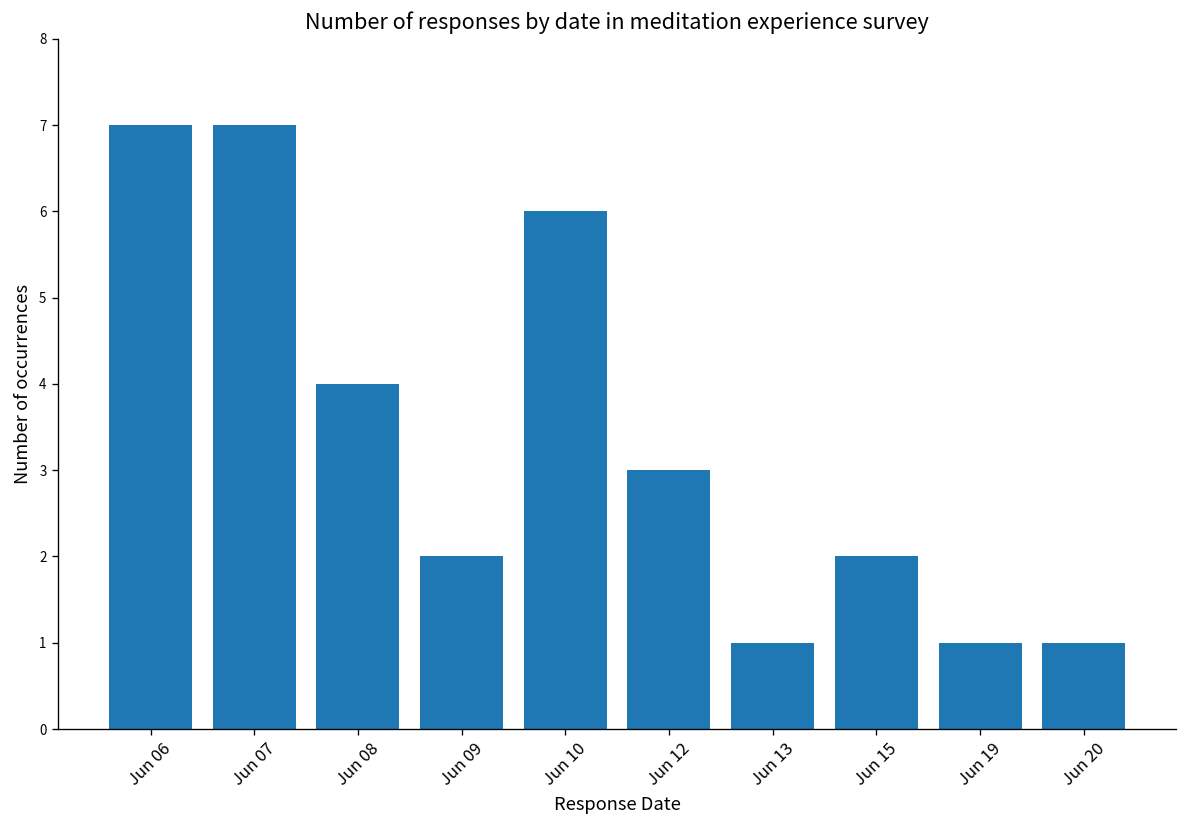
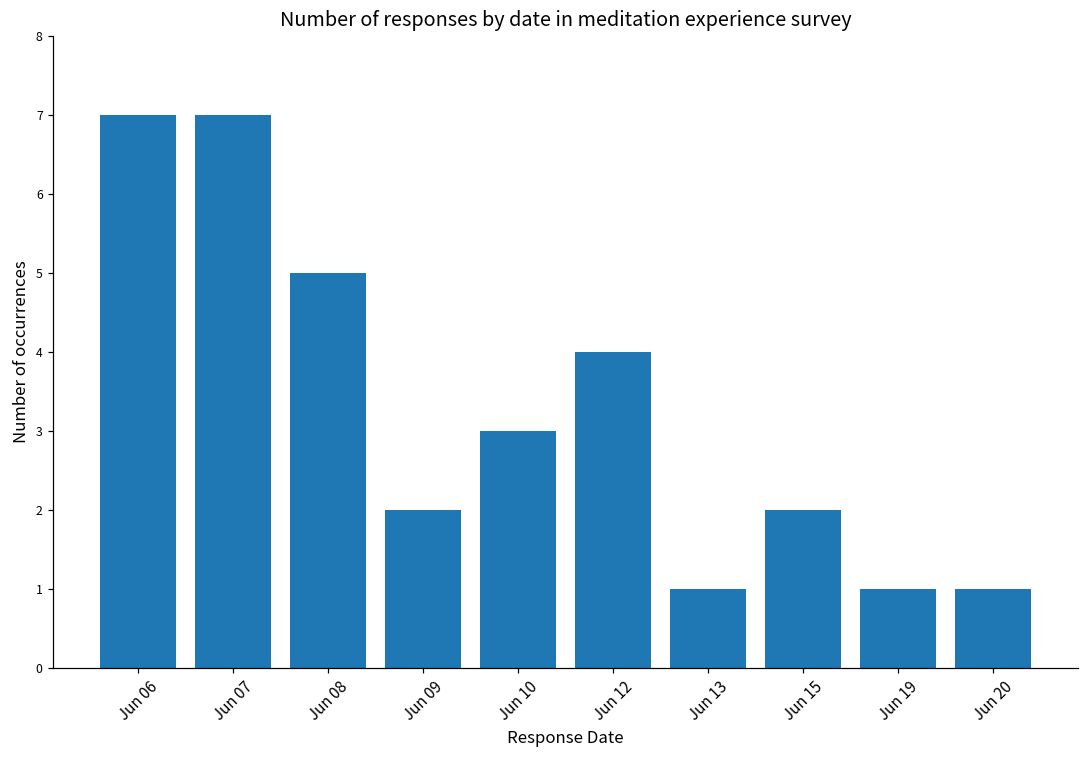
  {
    "Jun 06": 7,
    "Jun 07": 7,
-   "Jun 08": 4,
+   "Jun 08": 5,
    "Jun 09": 2,
-   "Jun 10": 6,
-   "Jun 12": 3,
+   "Jun 10": 3,
+   "Jun 12": 4,
    "Jun 13": 1,
    "Jun 15": 2,
    "Jun 19": 1,
    "Jun 20": 1
  }
